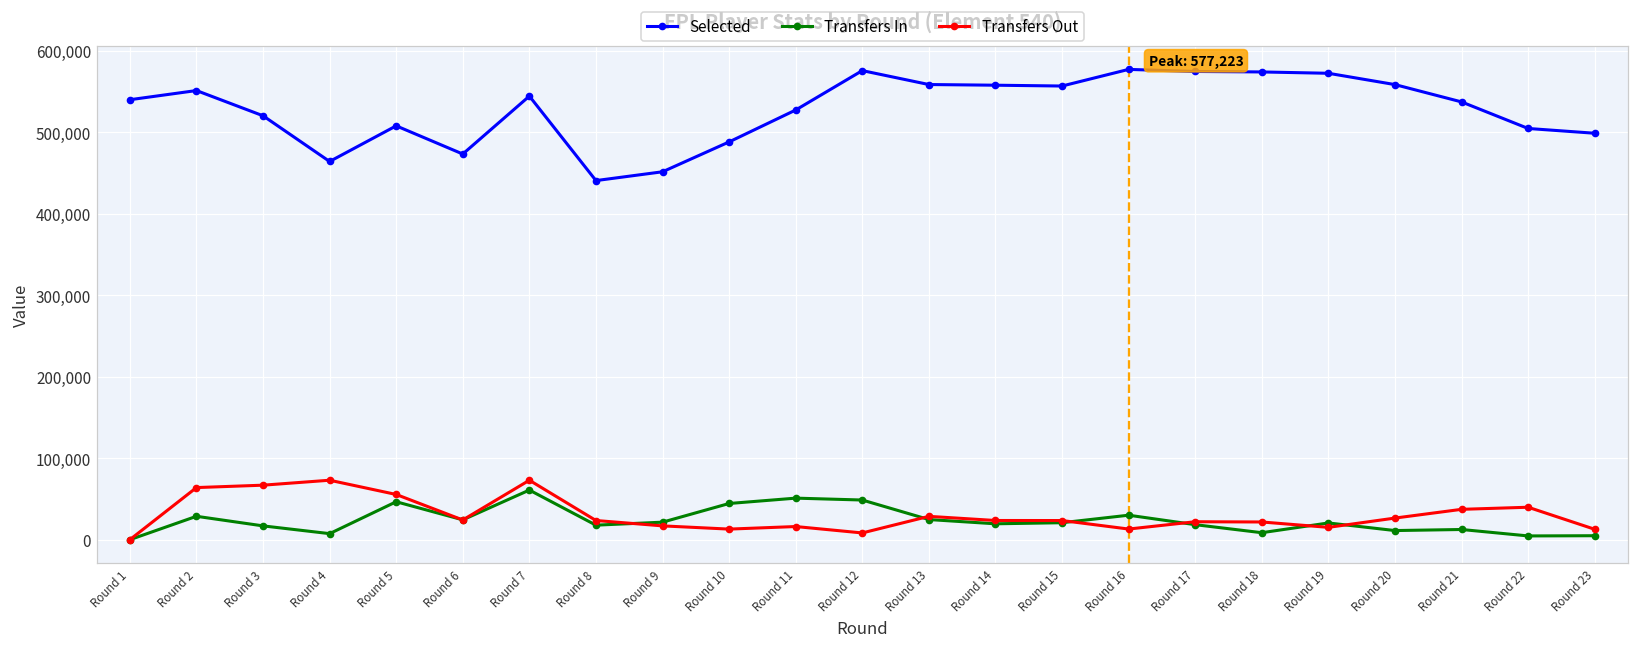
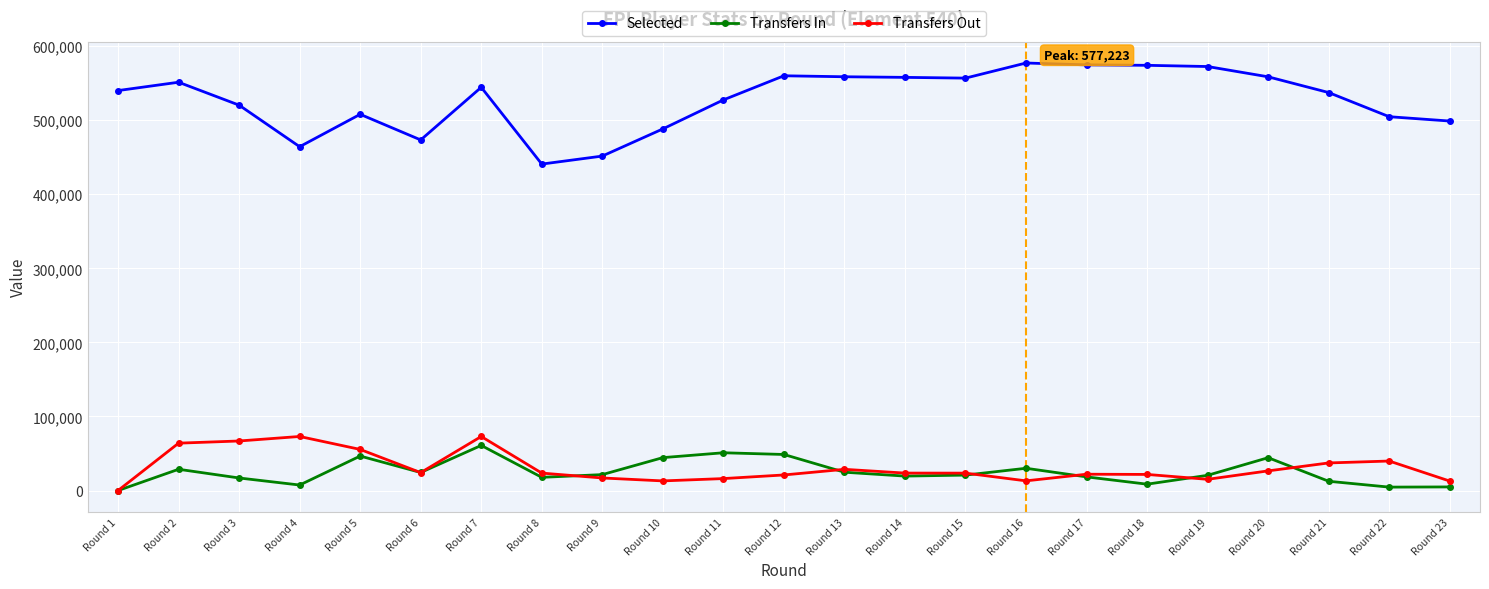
  {
    "Selected": {
      "Round 1": "540,000",
      "Round 2": "550,000",
      "Round 3": "520,000",
      "Round 4": "460,000",
      "Round 5": "510,000",
      "Round 6": "470,000",
      "Round 7": "540,000",
      "Round 8": "440,000",
      "Round 9": "450,000",
      "Round 10": "490,000",
      "Round 11": "530,000",
-     "Round 12": "580,000",
+     "Round 12": "560,000",
      "Round 13": "560,000",
      "Round 14": "560,000",
      "Round 15": "560,000",
      "Round 16": "580,000",
      "Round 18": "570,000",
      "Round 19": "570,000",
      "Round 20": "560,000",
      "Round 21": "540,000",
      "Round 22": "500,000",
      "Round 23": "500,000"
    },
    "Transfers In": {
      "Round 2": "30,000",
      "Round 3": "20,000",
      "Round 4": "10,000",
      "Round 5": "50,000",
      "Round 7": "60,000",
      "Round 8": "20,000",
      "Round 9": "20,000",
      "Round 10": "40,000",
      "Round 11": "50,000",
      "Round 12": "50,000",
      "Round 13": "20,000",
      "Round 14": "20,000",
      "Round 16": "30,000",
      "Round 17": "20,000",
      "Round 18": "10,000",
      "Round 19": "20,000",
-     "Round 20": "10,000",
+     "Round 20": "40,000",
      "Round 21": "10,000",
      "Round 22": "0",
      "Round 23": "0"
    },
    "Transfers Out": {
      "Round 2": "60,000",
      "Round 3": "70,000",
      "Round 4": "70,000",
      "Round 5": "60,000",
      "Round 7": "70,000",
      "Round 8": "20,000",
      "Round 9": "20,000",
      "Round 10": "10,000",
      "Round 11": "20,000",
-     "Round 12": "10,000",
+     "Round 12": "20,000",
      "Round 13": "30,000",
      "Round 14": "20,000",
      "Round 16": "10,000",
      "Round 17": "20,000",
      "Round 18": "20,000",
      "Round 19": "20,000",
      "Round 20": "30,000",
      "Round 21": "40,000",
      "Round 22": "40,000",
      "Round 23": "10,000"
    }
  }
